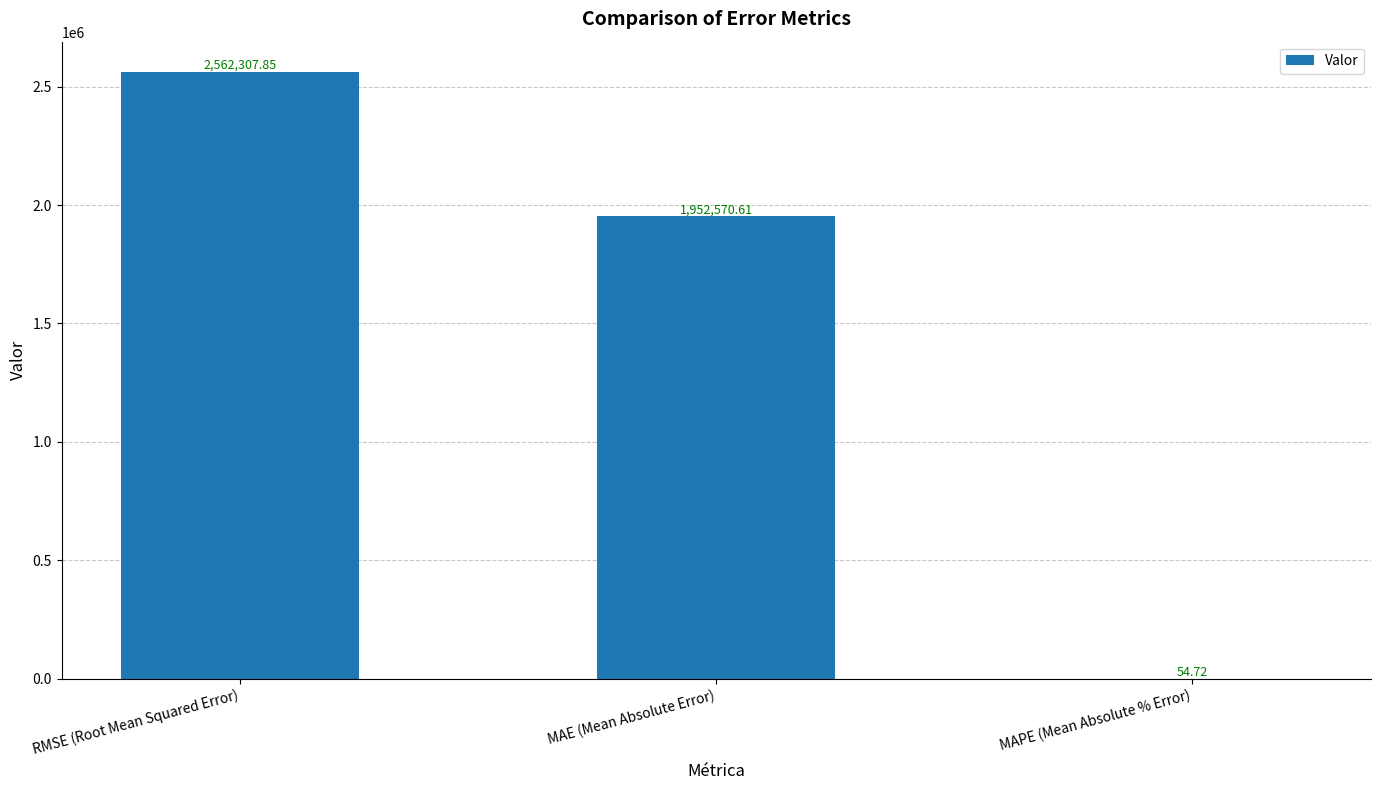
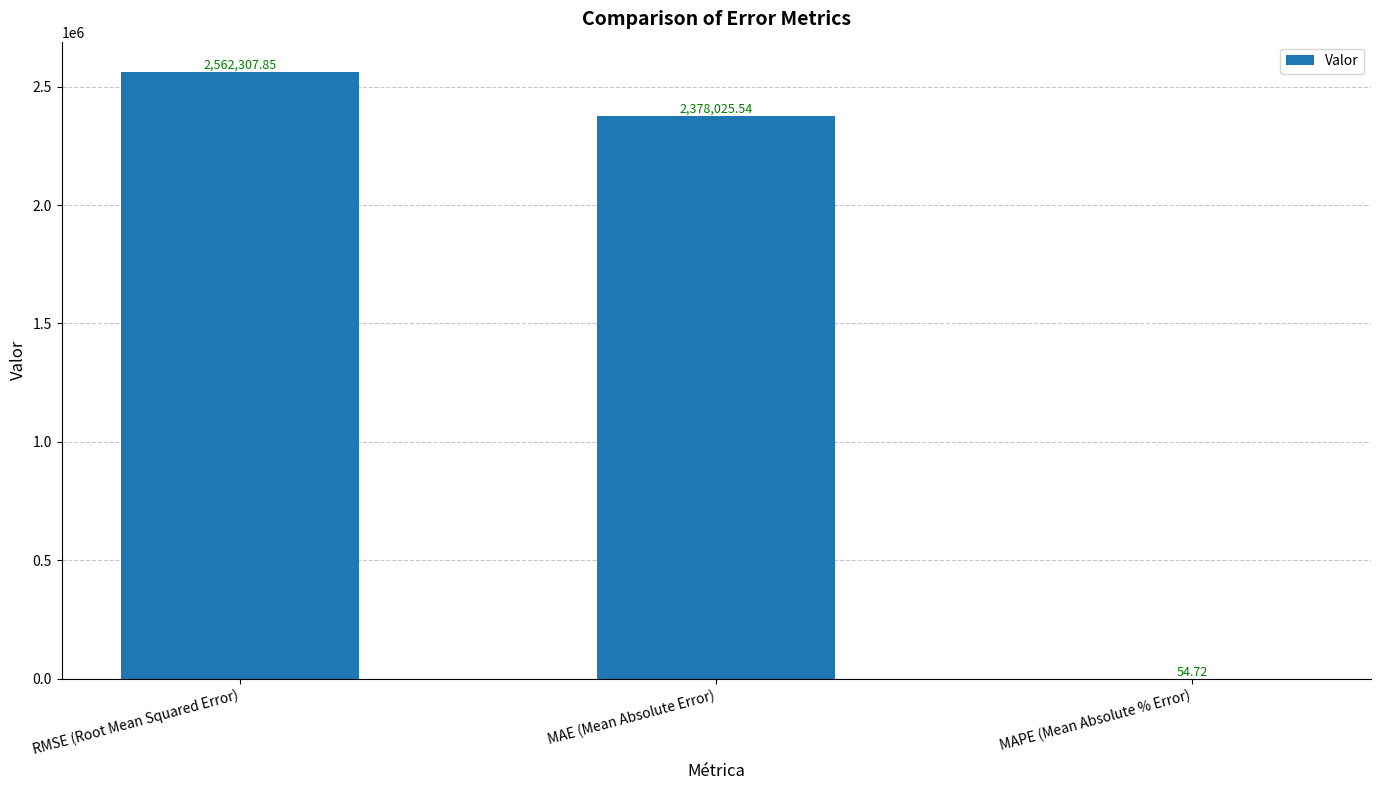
  {
    "RMSE (Root Mean Squared Error)": "2,562,307.85",
-   "MAE (Mean Absolute Error)": "1,952,570.61",
+   "MAE (Mean Absolute Error)": "2,378,025.54",
    "MAPE (Mean Absolute % Error)": "54.72"
  }
